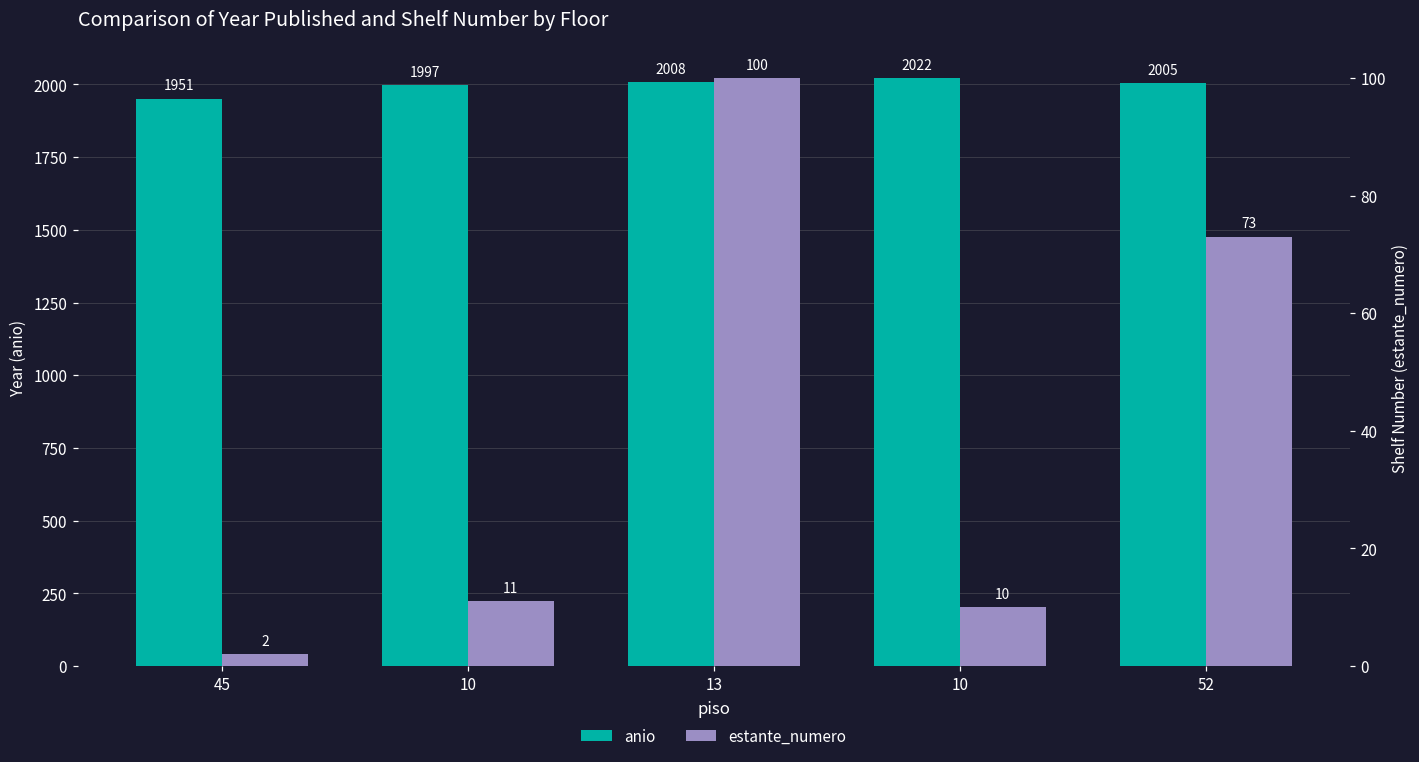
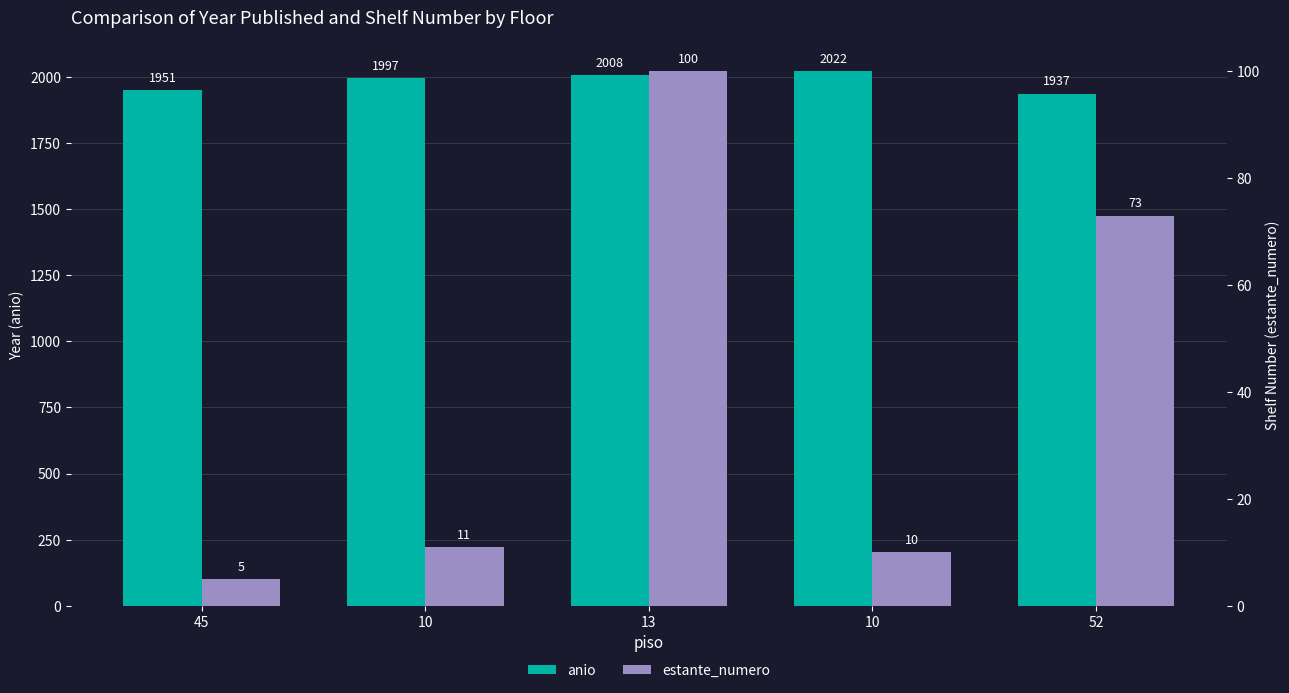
  {
    "anio": {
      "45": 1951,
      "13": 2008,
-     "52": 2005
+     "52": 1937
    },
    "estante_numero": {
-     "45": 2,
+     "45": 5,
      "13": 100,
      "52": 73
    }
  }
